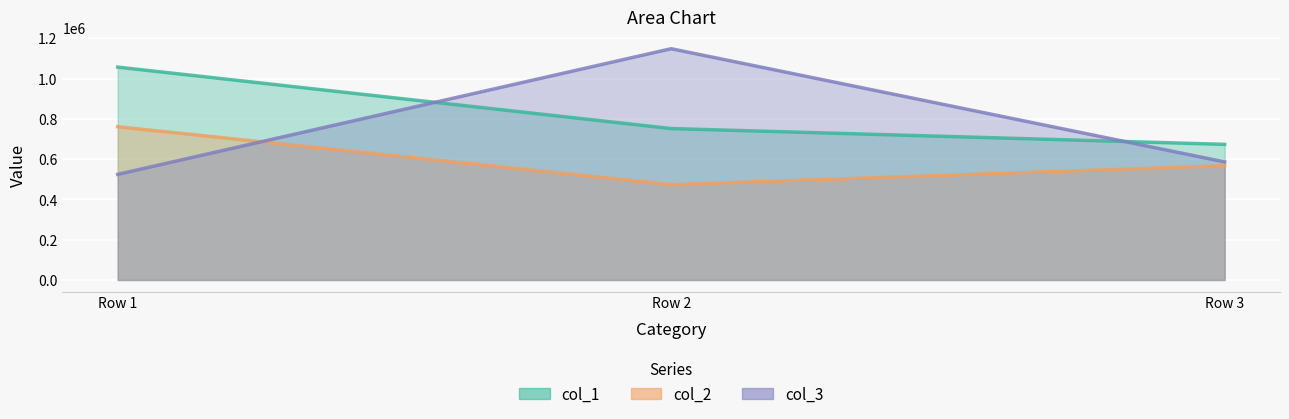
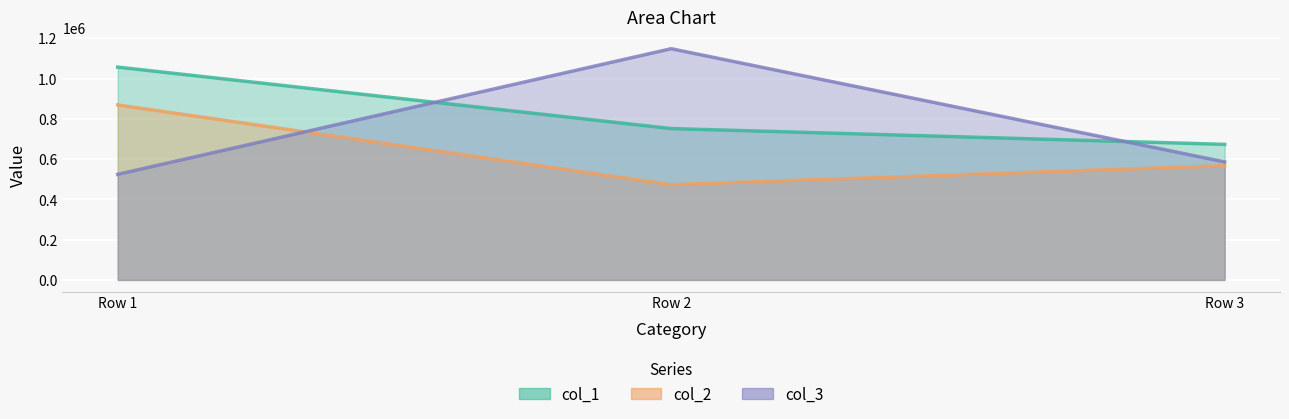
  {
    "col_2": {
-     "Row 1": 760000,
+     "Row 1": 870000,
      "Row 2": 470000,
      "Row 3": 570000
    }
  }
